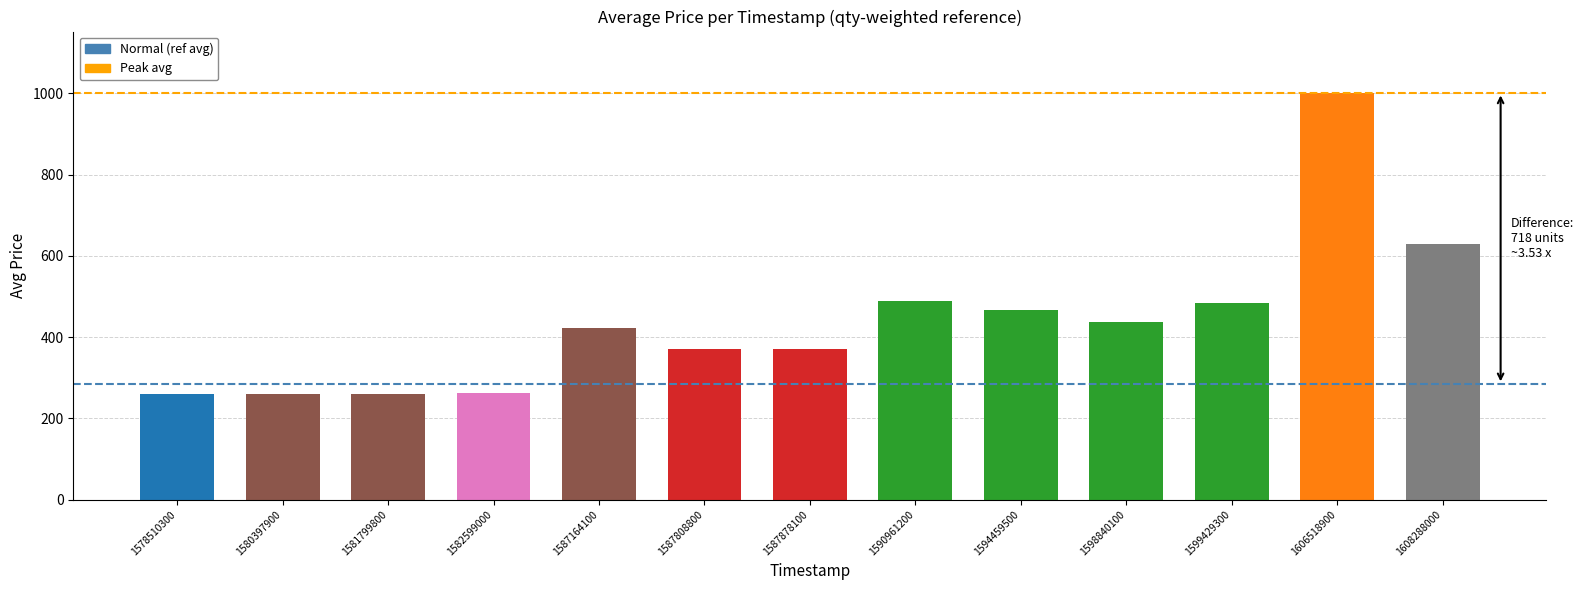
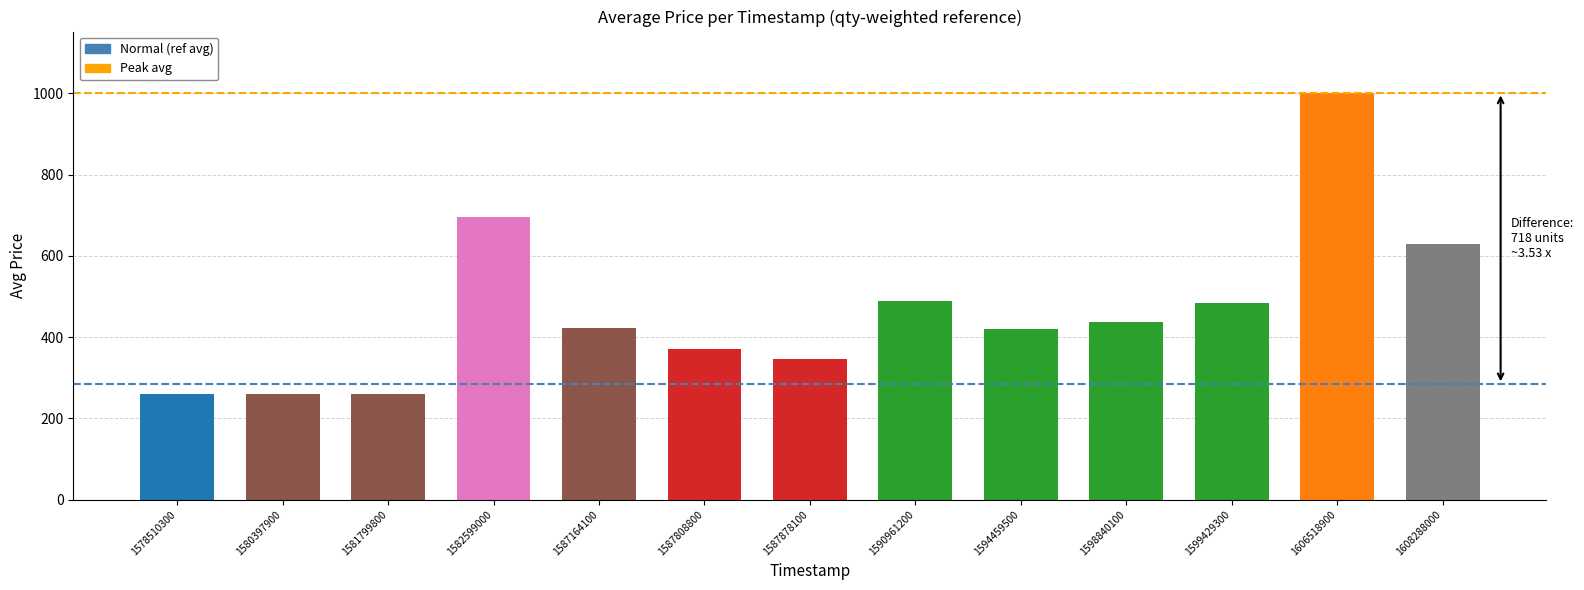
  {
    "1578510300": 260,
    "1580397900": 260,
    "1581799800": 260,
-   "1582599000": 260,
+   "1582599000": 700,
    "1587164100": 420,
    "1587808800": 370,
-   "1587878100": 370,
+   "1587878100": 350,
    "1590961200": 490,
-   "1594459500": 470,
+   "1594459500": 420,
    "1598840100": 440,
    "1599429300": 480,
    "1606518900": 1000,
    "1608288000": 630
  }
